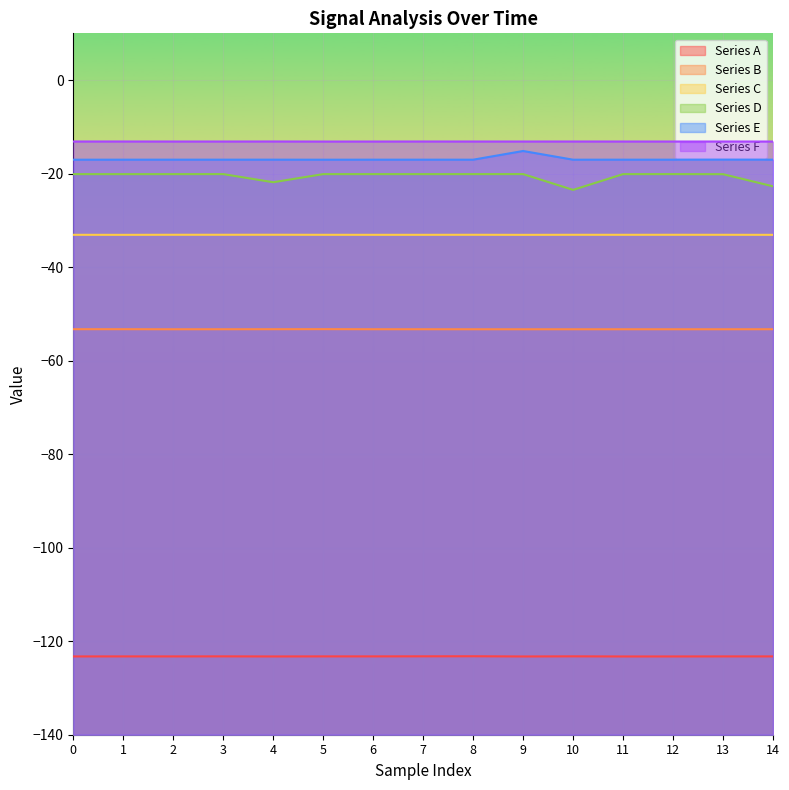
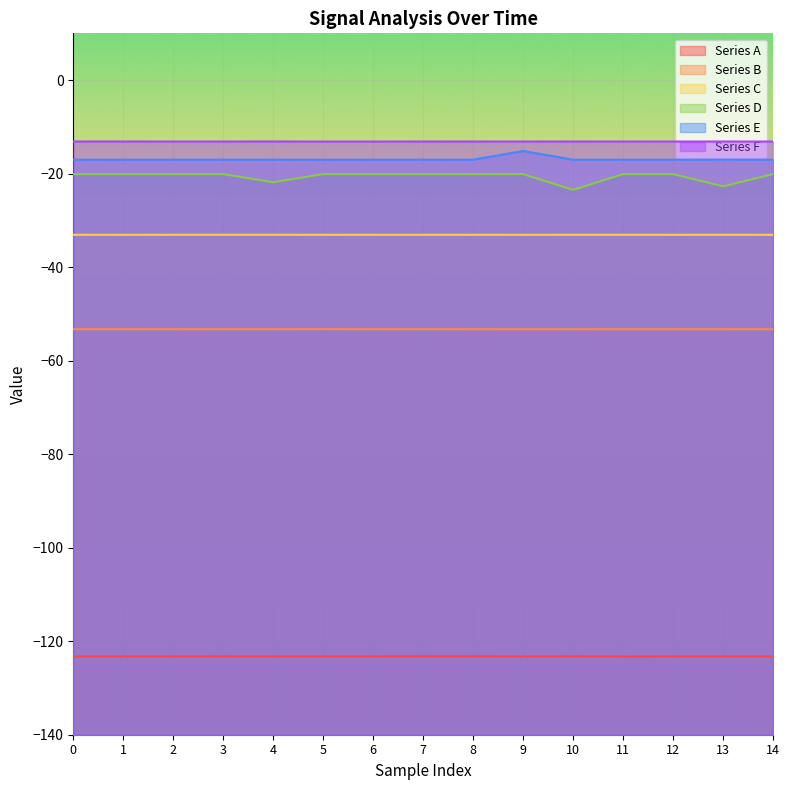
  {
    "Series D": {
      "0": -20,
      "1": -20,
      "2": -20,
      "3": -20,
      "4": -22,
      "5": -20,
      "6": -20,
      "7": -20,
      "8": -20,
      "9": -20,
      "10": -23,
      "11": -20,
      "12": -20,
-     "13": -20,
-     "14": -23
+     "13": -23,
+     "14": -20
    },
    "Series E": {
      "0": -17,
      "1": -17,
      "2": -17,
      "3": -17,
      "4": -17,
      "5": -17,
      "6": -17,
      "7": -17,
      "8": -17,
      "9": -15,
      "10": -17,
      "11": -17,
      "12": -17,
      "13": -17,
      "14": -17
    },
    "Series F": {
      "0": -13,
      "1": -13,
      "2": -13,
      "3": -13,
      "4": -13,
      "5": -13,
      "6": -13,
      "7": -13,
      "8": -13,
      "9": -13,
      "10": -13,
      "11": -13,
      "12": -13,
      "14": -13
    }
  }
